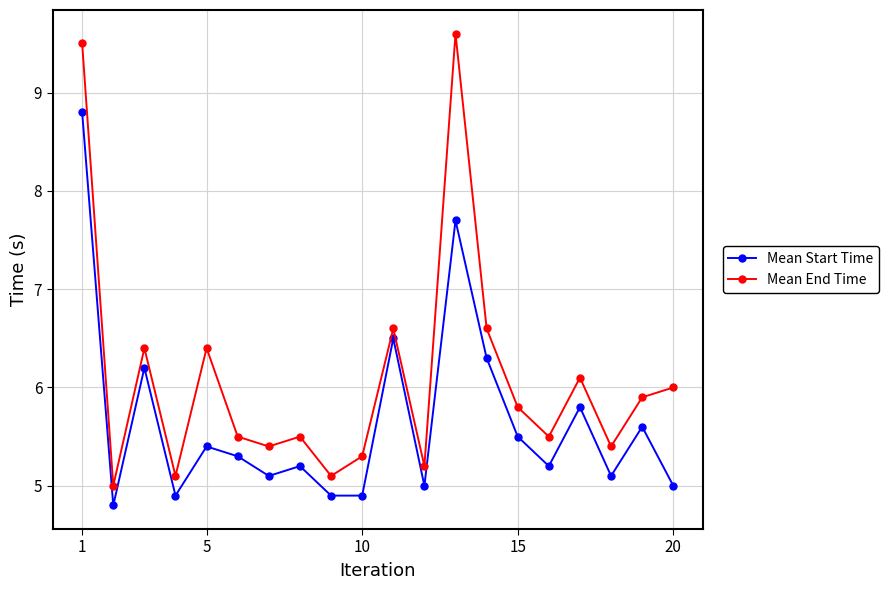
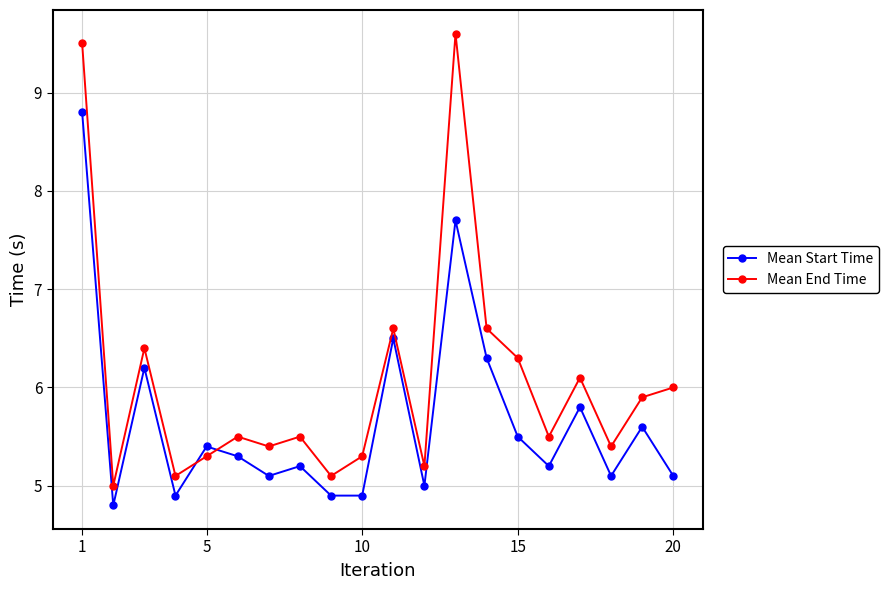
  {
    "Mean Start Time": {
      "1": 8.8,
      "5": 5.4,
      "10": 4.9,
      "15": 5.5,
-     "20": 5.0
+     "20": 5.1
    },
    "Mean End Time": {
      "1": 9.5,
-     "5": 6.4,
+     "5": 5.3,
      "10": 5.3,
-     "15": 5.8,
+     "15": 6.3,
      "20": 6.0
    }
  }
